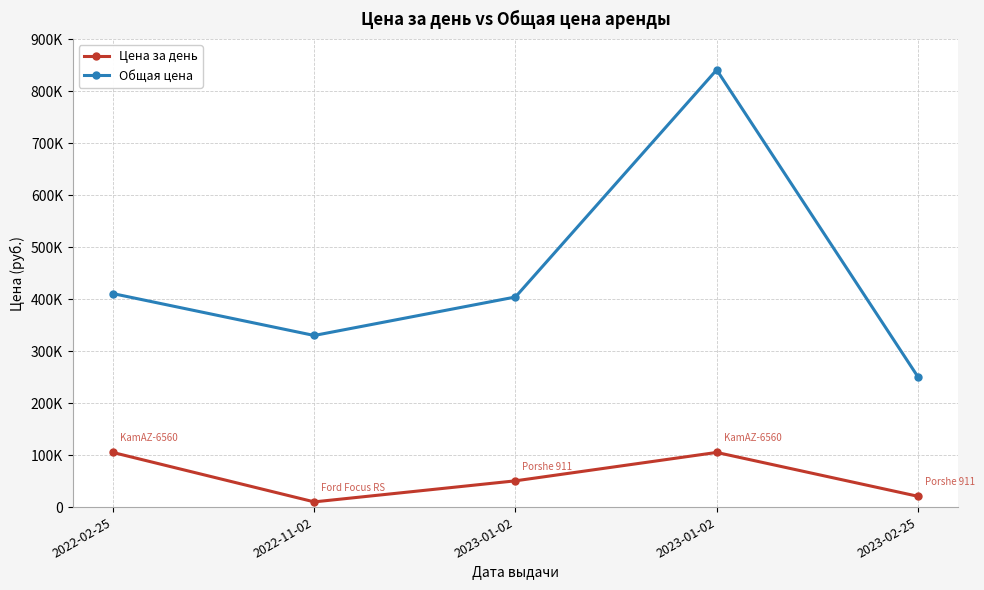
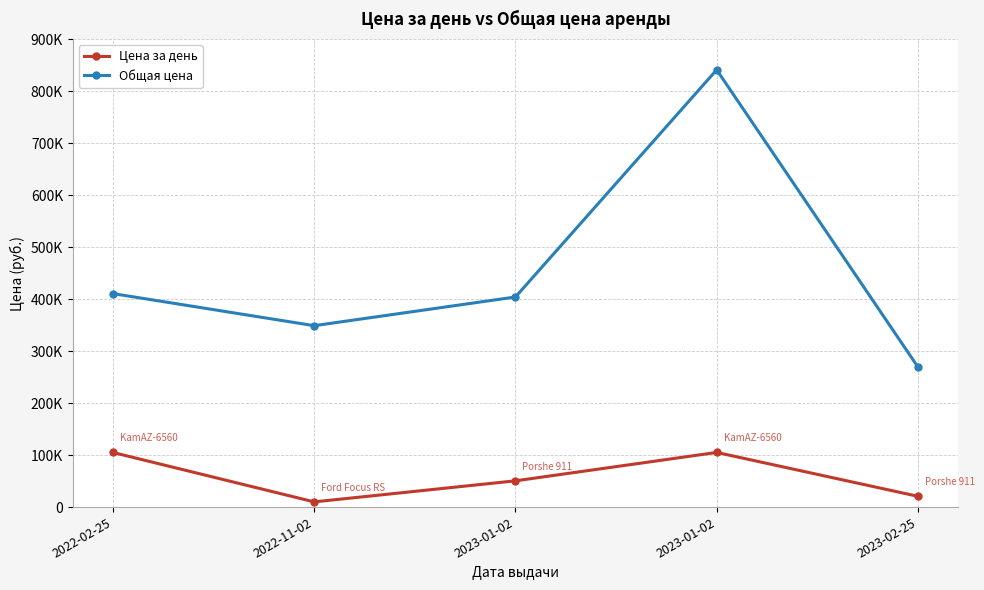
  {
    "Цена за день": {
      "2022-02-25": 110000,
      "2022-11-02": 10000
    },
    "Общая цена": {
      "2022-02-25": 410000,
-     "2022-11-02": 330000,
-     "2023-02-25": 250000
+     "2022-11-02": 350000,
+     "2023-02-25": 270000
    }
  }
